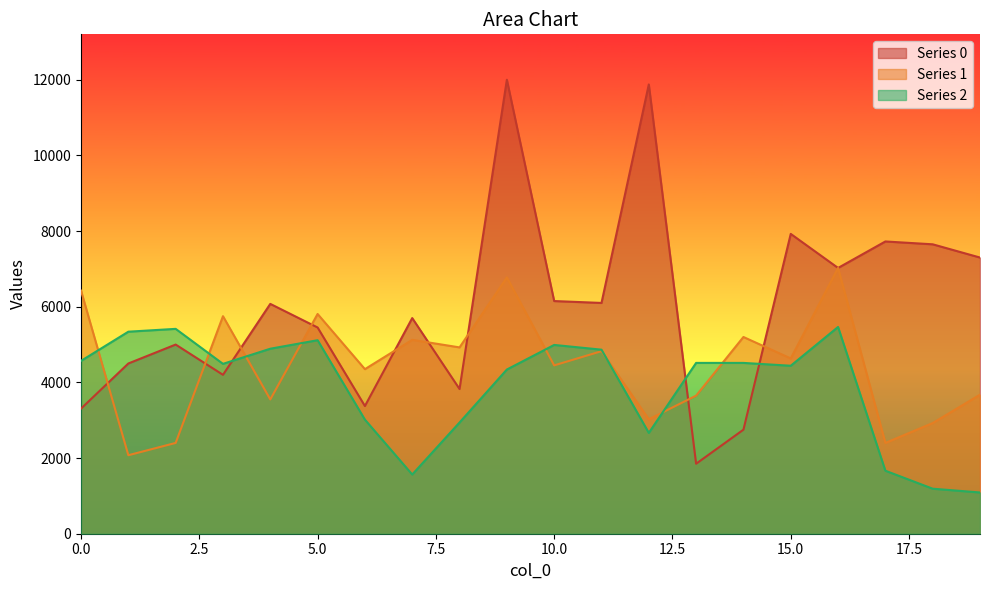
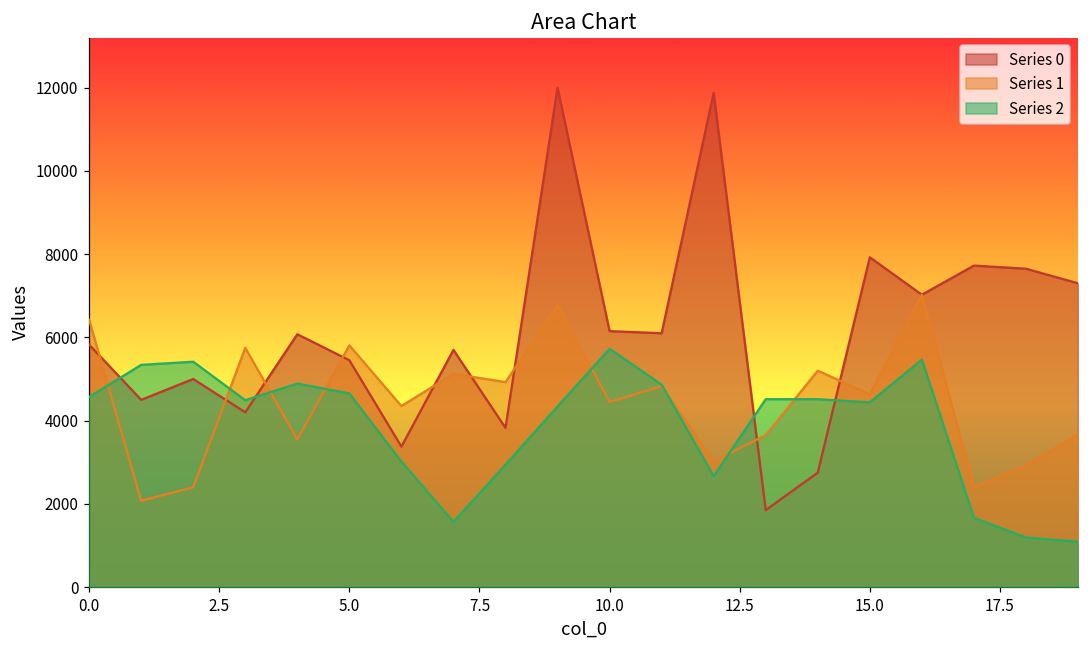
  {
    "Series 0": {
-     "0.0": 3300,
+     "0.0": 5800,
      "5.0": 5500,
      "10.0": 6200,
      "15.0": 7900
    },
    "Series 1": {
      "0.0": 6400,
      "5.0": 5800,
      "10.0": 4500,
      "15.0": 4600
    },
    "Series 2": {
      "0.0": 4600,
-     "5.0": 5100,
-     "10.0": 5000,
+     "5.0": 4700,
+     "10.0": 5700,
      "15.0": 4400
    }
  }
